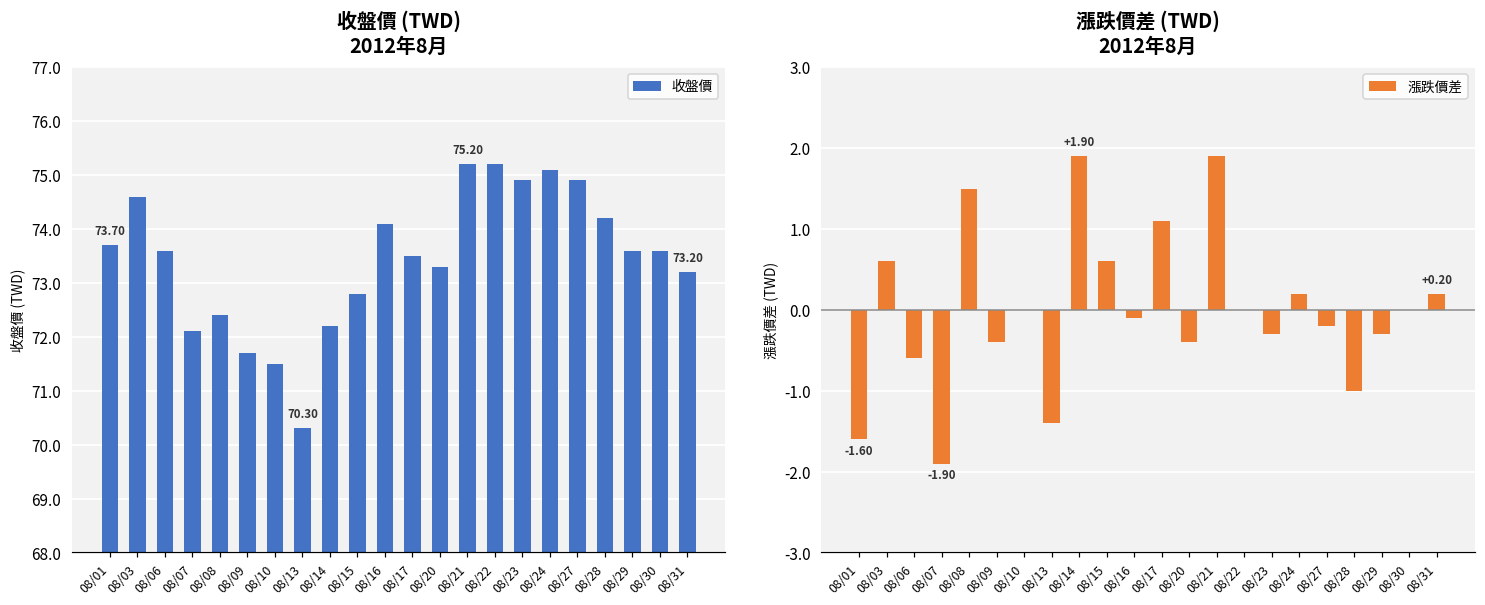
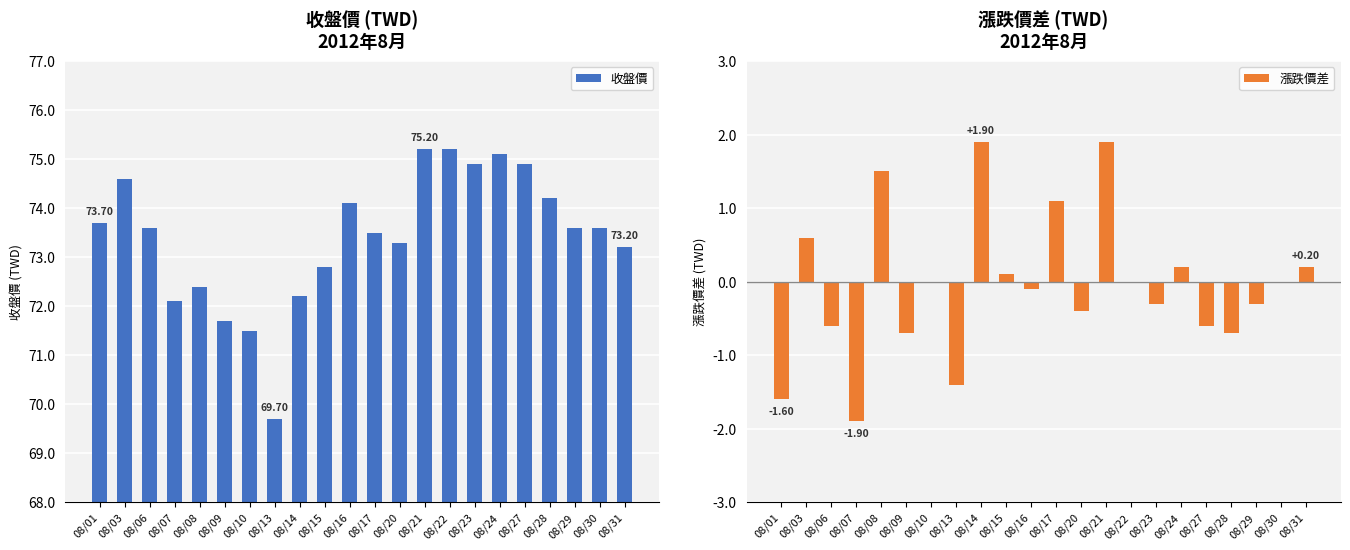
  {
    "收盤價 (TWD) 2012年8月": {
      "08/01": 73.70,
-     "08/13": 70.30,
+     "08/13": 69.70,
      "08/21": 75.20,
      "08/31": 73.20
    },
    "漲跌價差 (TWD) 2012年8月": {
      "08/03": 0.6,
      "08/06": -0.6,
      "08/08": 1.5,
-     "08/09": -0.4,
+     "08/09": -0.7,
      "08/10": 0.0,
      "08/13": -1.4,
-     "08/15": 0.6,
+     "08/15": 0.1,
      "08/16": -0.1,
      "08/17": 1.1,
      "08/20": -0.4,
      "08/21": 1.9,
      "08/22": 0.0,
      "08/23": -0.3,
      "08/24": 0.2,
-     "08/27": -0.2,
-     "08/28": -1.0,
+     "08/27": -0.6,
+     "08/28": -0.7,
      "08/29": -0.3,
      "08/30": 0.0
    }
  }
